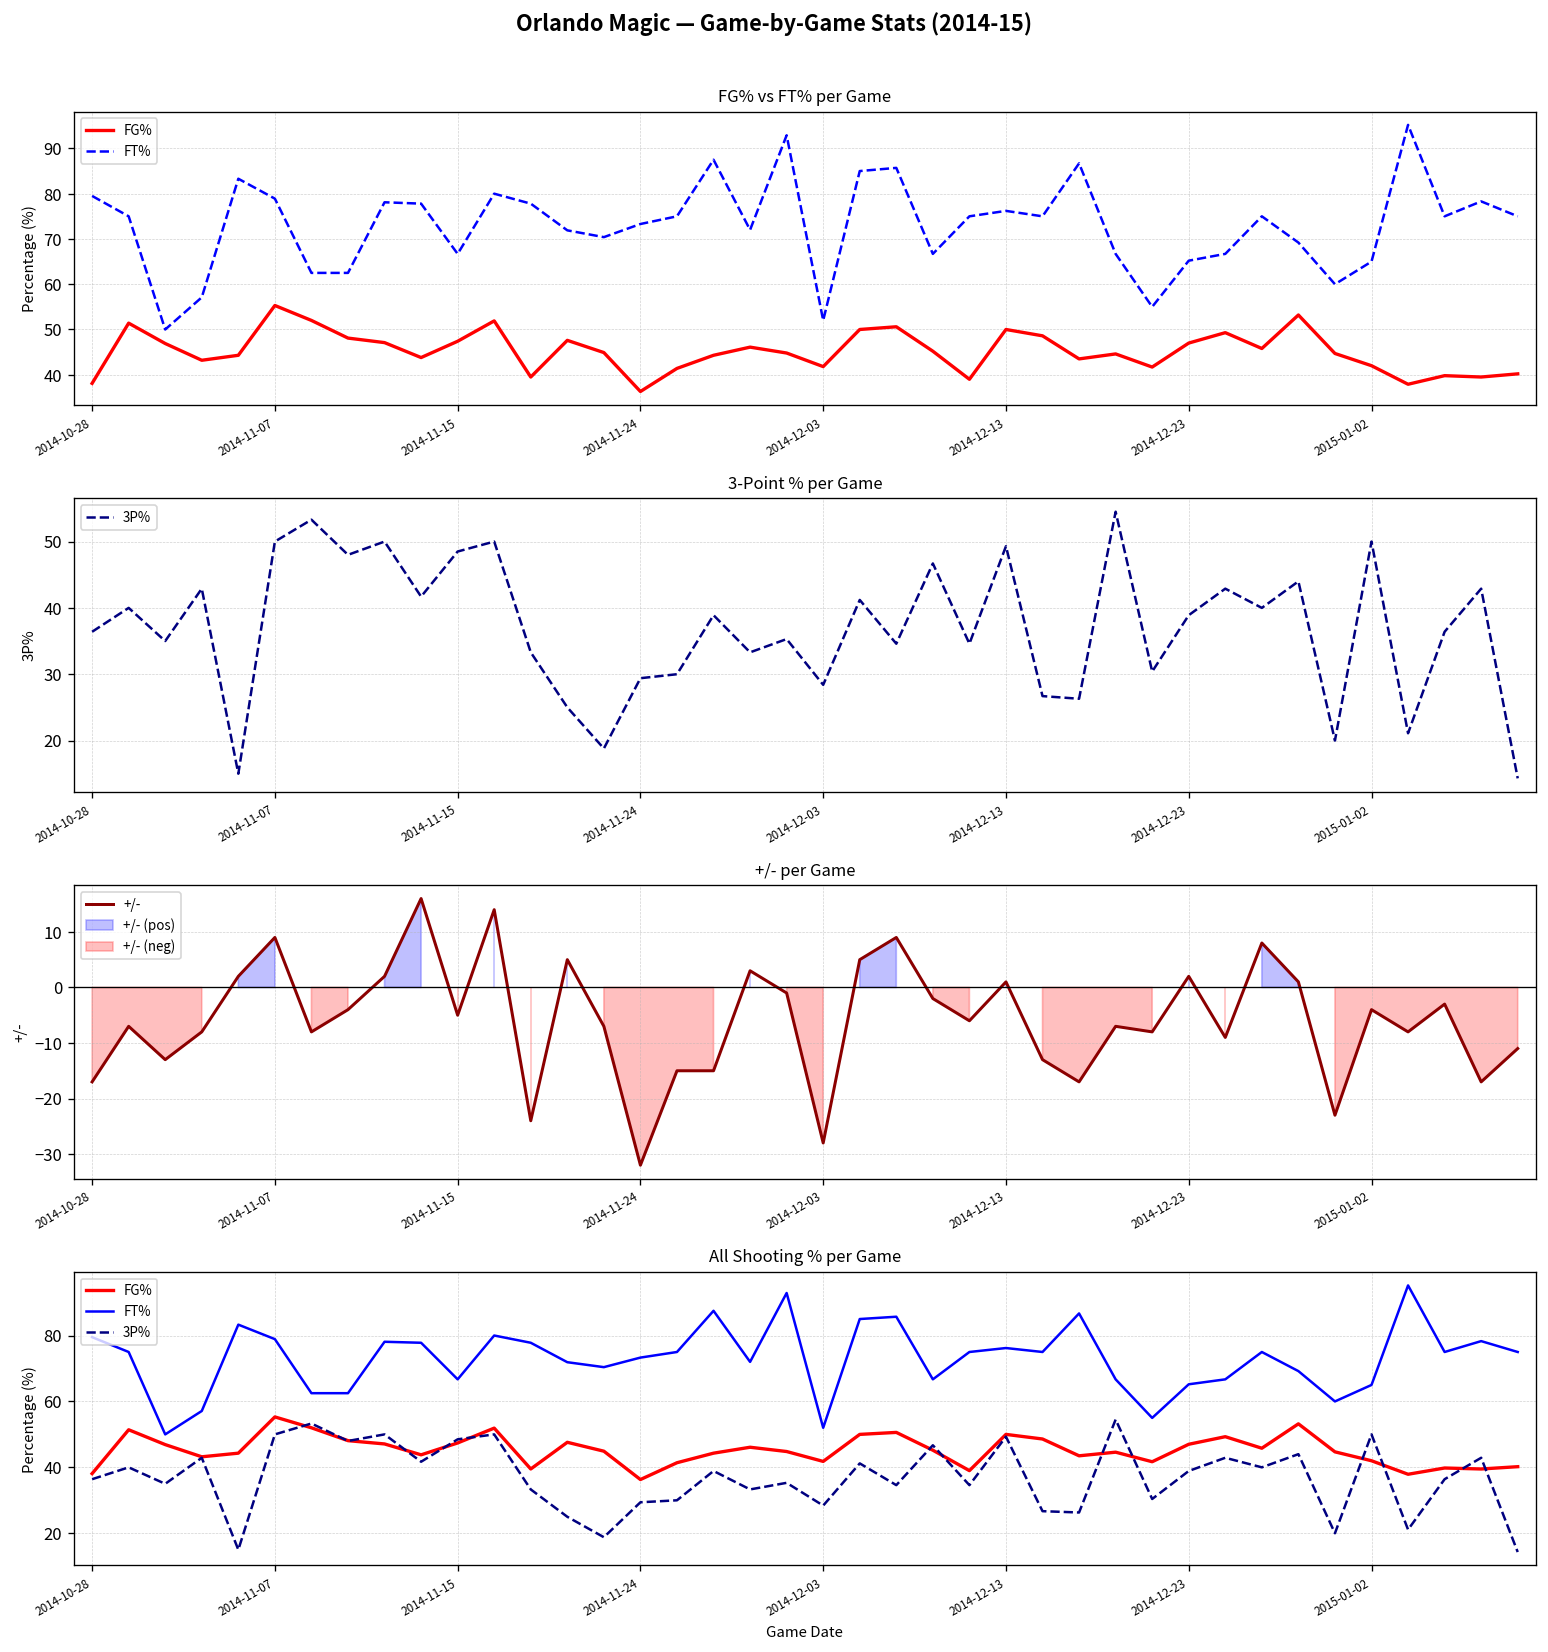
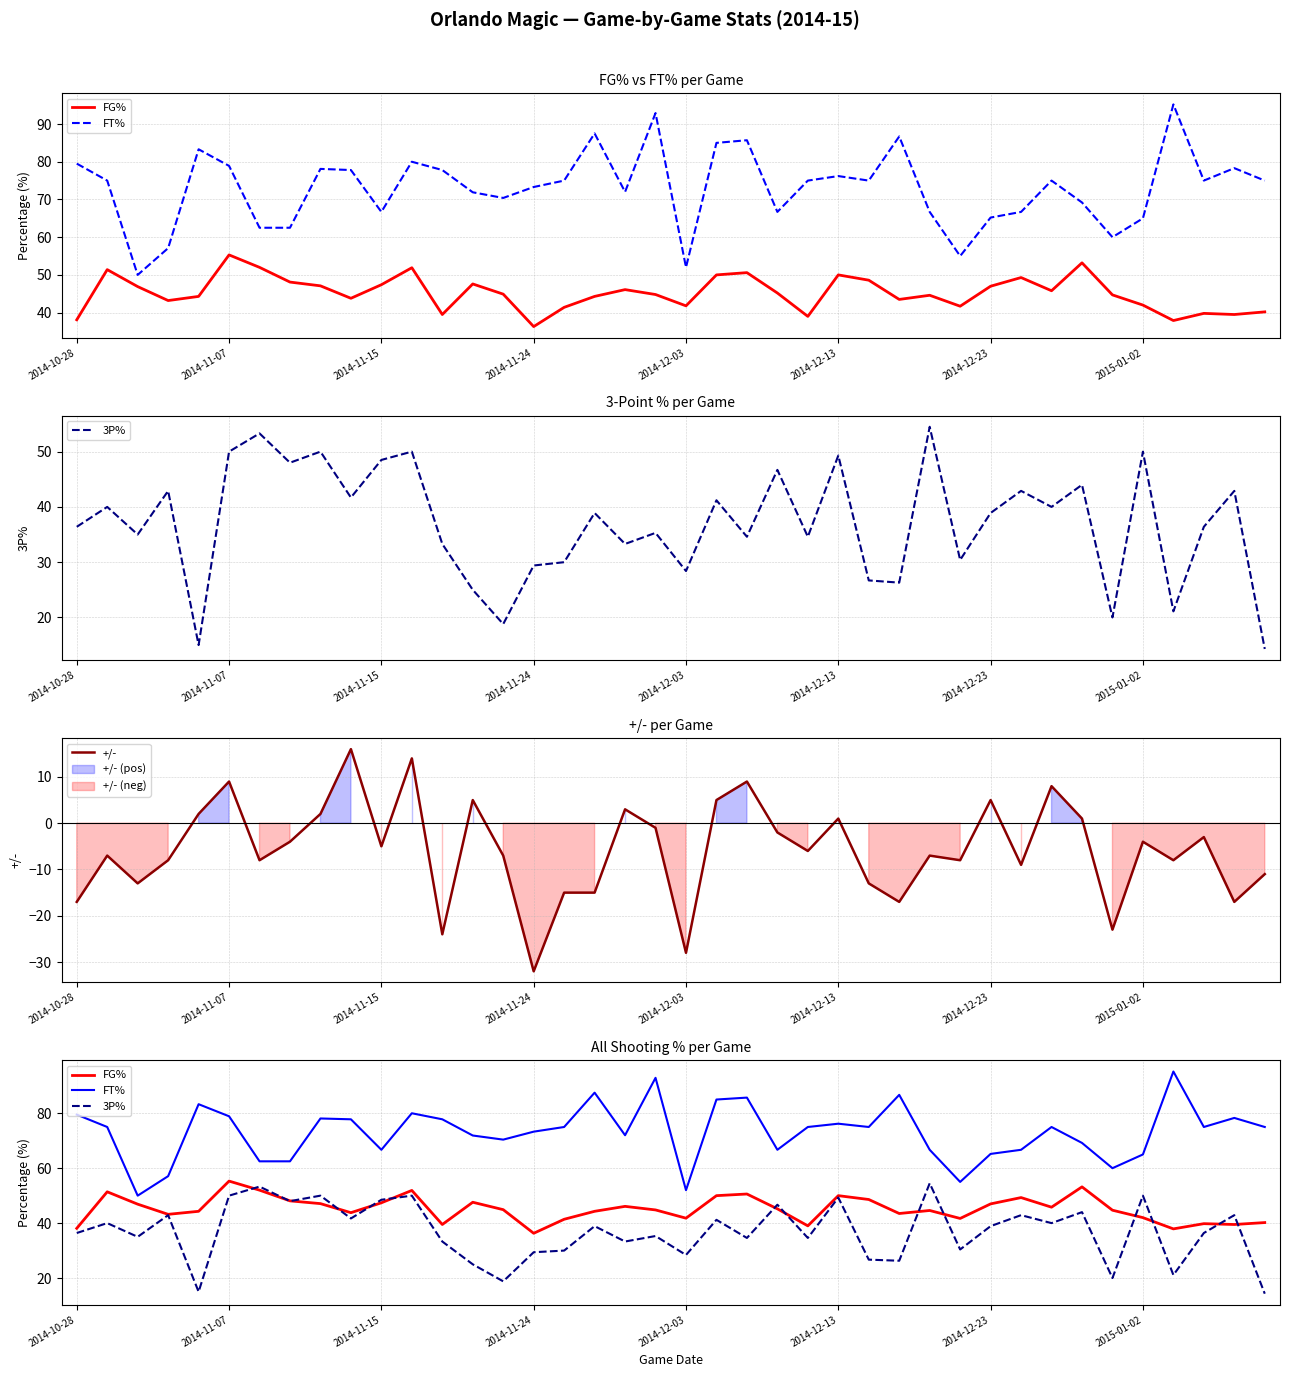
  {
    "FG% vs FT% per Game": {
      "FG%": {
        "2014-10-28": 38,
        "2014-11-07": 55,
        "2014-11-15": 47,
        "2014-11-24": 36,
        "2014-12-03": 42,
        "2014-12-13": 50,
        "2014-12-23": 47,
        "2015-01-02": 42
      },
      "FT%": {
        "2014-10-28": 80,
        "2014-11-07": 79,
        "2014-11-15": 67,
        "2014-11-24": 73,
        "2014-12-03": 52,
        "2014-12-13": 76,
        "2014-12-23": 65,
        "2015-01-02": 65
      }
    },
    "3-Point % per Game": {
      "2014-10-28": 36,
      "2014-11-07": 50,
      "2014-11-15": 49,
      "2014-11-24": 29,
      "2014-12-03": 28,
      "2014-12-13": 49,
      "2014-12-23": 39,
      "2015-01-02": 50
    },
    "+/- per Game": {
      "2014-10-28": -17,
      "2014-11-07": 9,
      "2014-11-15": -5,
      "2014-11-24": -32,
      "2014-12-03": -28,
      "2014-12-13": 1,
-     "2014-12-23": 2,
+     "2014-12-23": 5,
      "2015-01-02": -4
    },
    "All Shooting % per Game": {
      "FG%": {
        "2014-10-28": 38,
        "2014-11-07": 55,
        "2014-11-15": 47,
        "2014-11-24": 36,
        "2014-12-03": 42,
        "2014-12-23": 47,
        "2015-01-02": 42
      },
      "FT%": {
        "2014-11-07": 79,
        "2014-11-15": 67,
        "2014-11-24": 73,
        "2014-12-03": 52,
        "2014-12-13": 76,
        "2014-12-23": 65,
        "2015-01-02": 65
      },
      "3P%": {
        "2014-10-28": 36,
        "2014-11-07": 50,
        "2014-11-15": 49,
        "2014-11-24": 29,
        "2014-12-03": 28,
        "2014-12-23": 39,
        "2015-01-02": 50
      }
    }
  }
